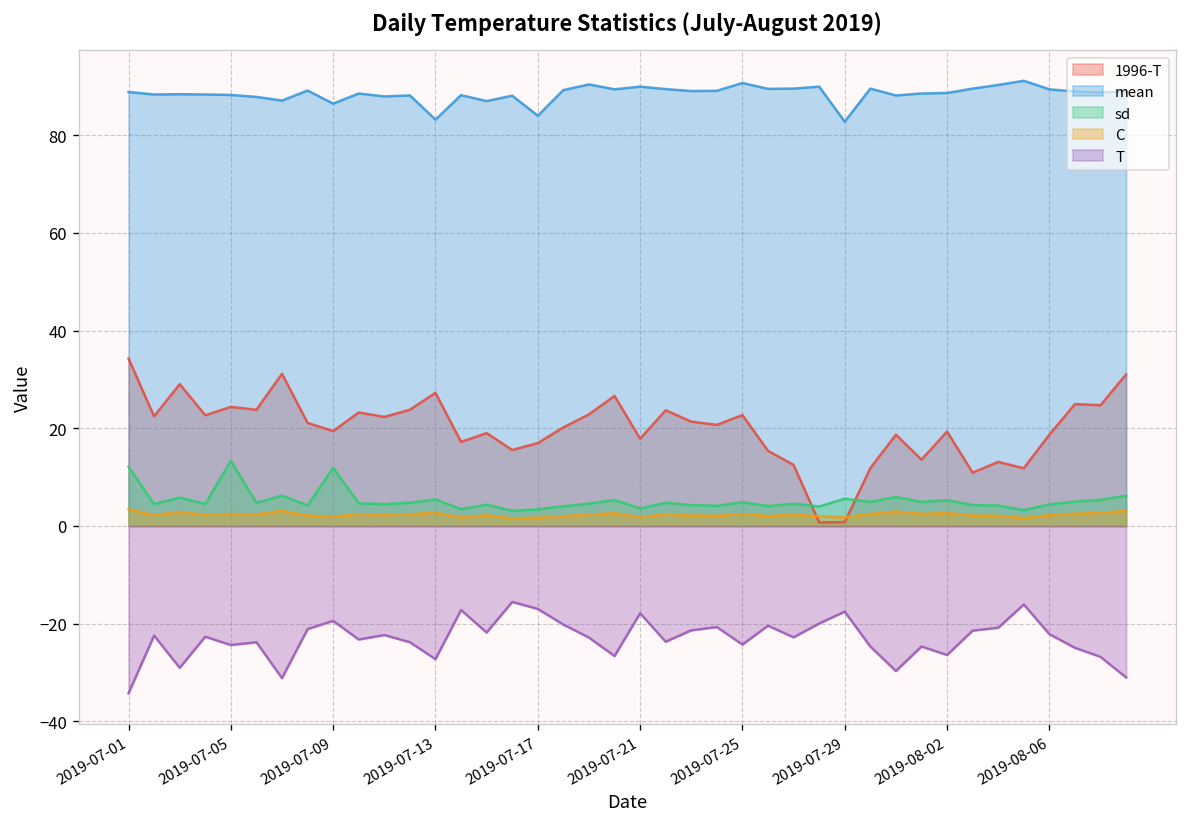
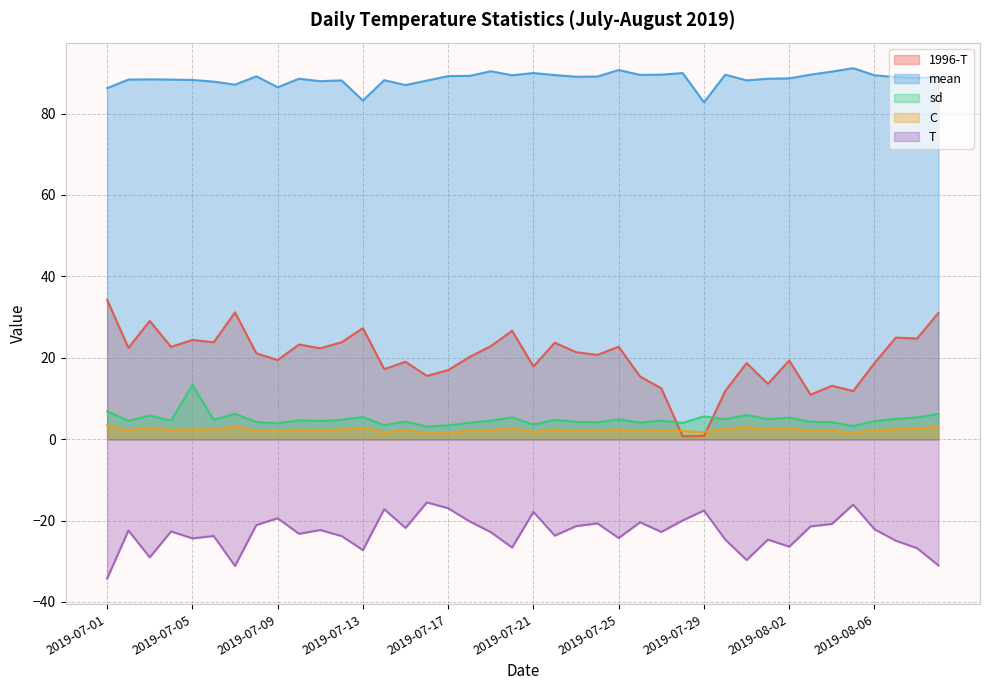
  {
    "mean": {
-     "2019-07-01": 89,
+     "2019-07-01": 86,
      "2019-07-05": 88,
      "2019-07-09": 86,
      "2019-07-13": 83,
-     "2019-07-17": 84,
+     "2019-07-17": 89,
      "2019-07-21": 90,
      "2019-07-25": 91,
      "2019-07-29": 83,
      "2019-08-02": 89,
      "2019-08-06": 89
    },
    "sd": {
-     "2019-07-01": 12,
+     "2019-07-01": 7,
      "2019-07-05": 13,
-     "2019-07-09": 12,
+     "2019-07-09": 4,
      "2019-07-13": 5,
      "2019-07-17": 3,
      "2019-07-21": 4,
      "2019-07-25": 5,
      "2019-07-29": 6,
      "2019-08-02": 5,
      "2019-08-06": 4
    }
  }
